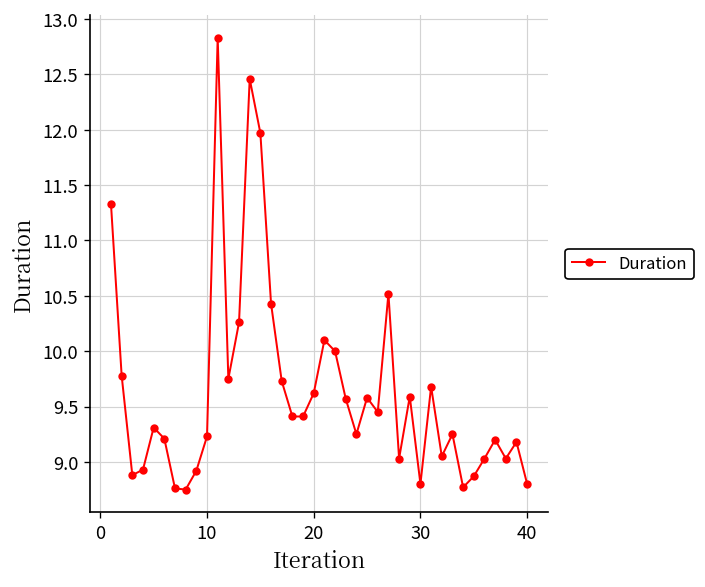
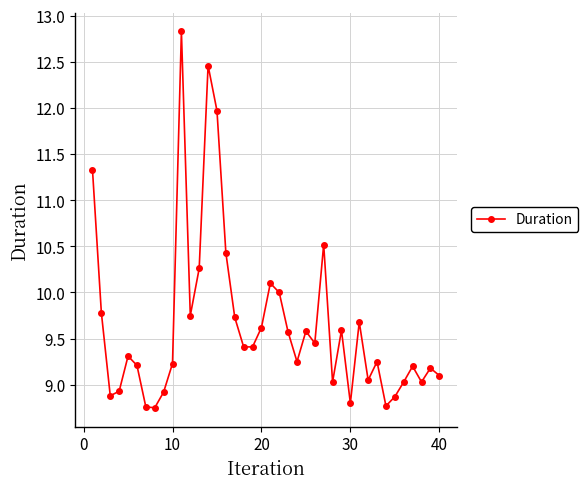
  {
    "10": 9.2,
    "20": 9.6,
    "30": 8.8,
-   "40": 8.8
+   "40": 9.1
  }
